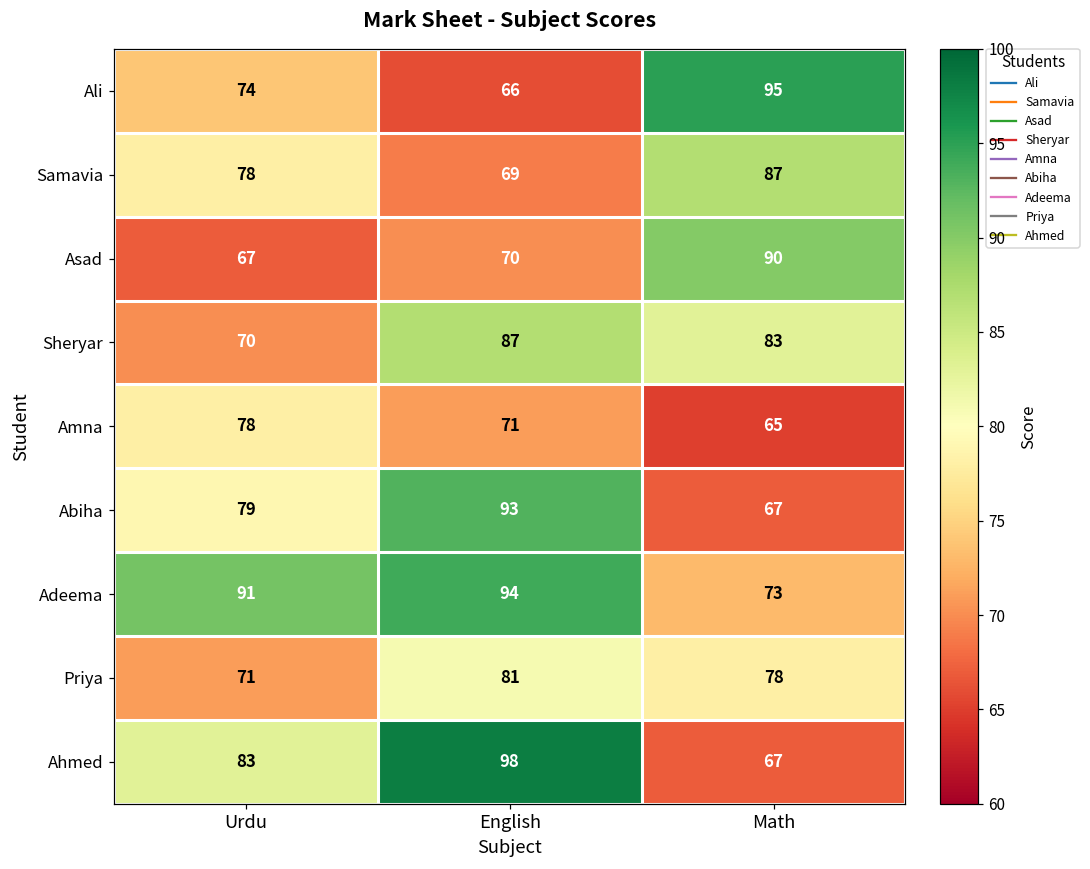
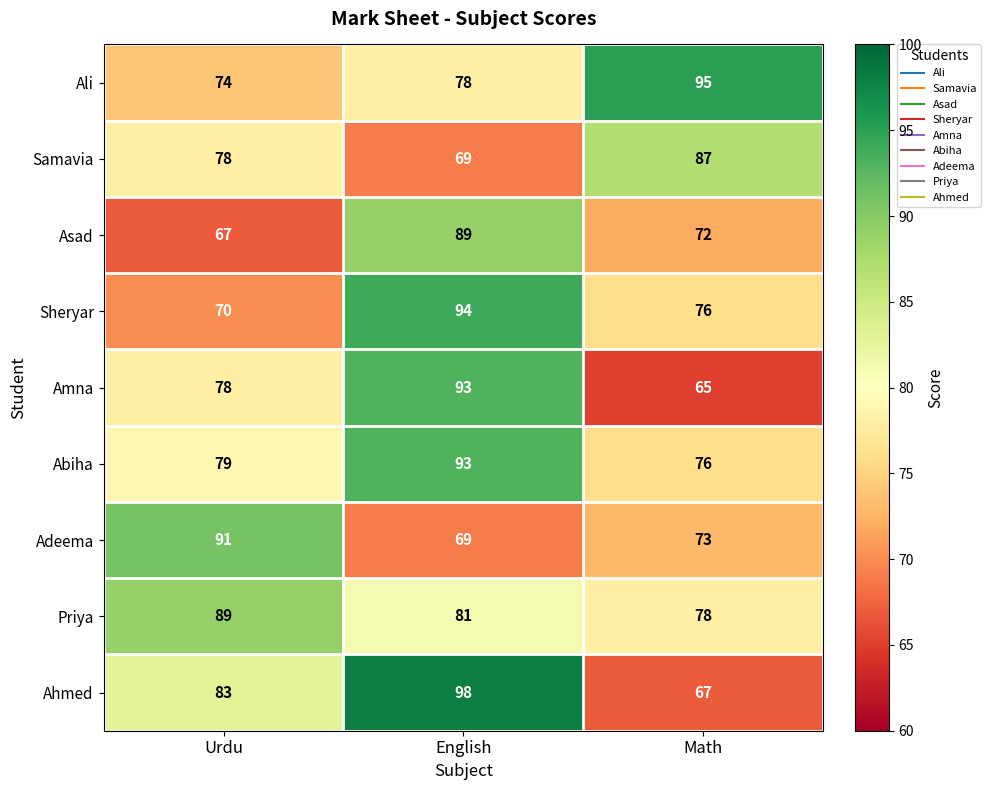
  {
    "Ali": {
      "Urdu": 74,
-     "English": 66,
+     "English": 78,
      "Math": 95
    },
    "Samavia": {
      "Urdu": 78,
      "English": 69,
      "Math": 87
    },
    "Asad": {
      "Urdu": 67,
-     "English": 70,
-     "Math": 90
+     "English": 89,
+     "Math": 72
    },
    "Sheryar": {
      "Urdu": 70,
-     "English": 87,
-     "Math": 83
+     "English": 94,
+     "Math": 76
    },
    "Amna": {
      "Urdu": 78,
-     "English": 71,
+     "English": 93,
      "Math": 65
    },
    "Abiha": {
      "Urdu": 79,
      "English": 93,
-     "Math": 67
+     "Math": 76
    },
    "Adeema": {
      "Urdu": 91,
-     "English": 94,
+     "English": 69,
      "Math": 73
    },
    "Priya": {
-     "Urdu": 71,
+     "Urdu": 89,
      "English": 81,
      "Math": 78
    },
    "Ahmed": {
      "Urdu": 83,
      "English": 98,
      "Math": 67
    }
  }
